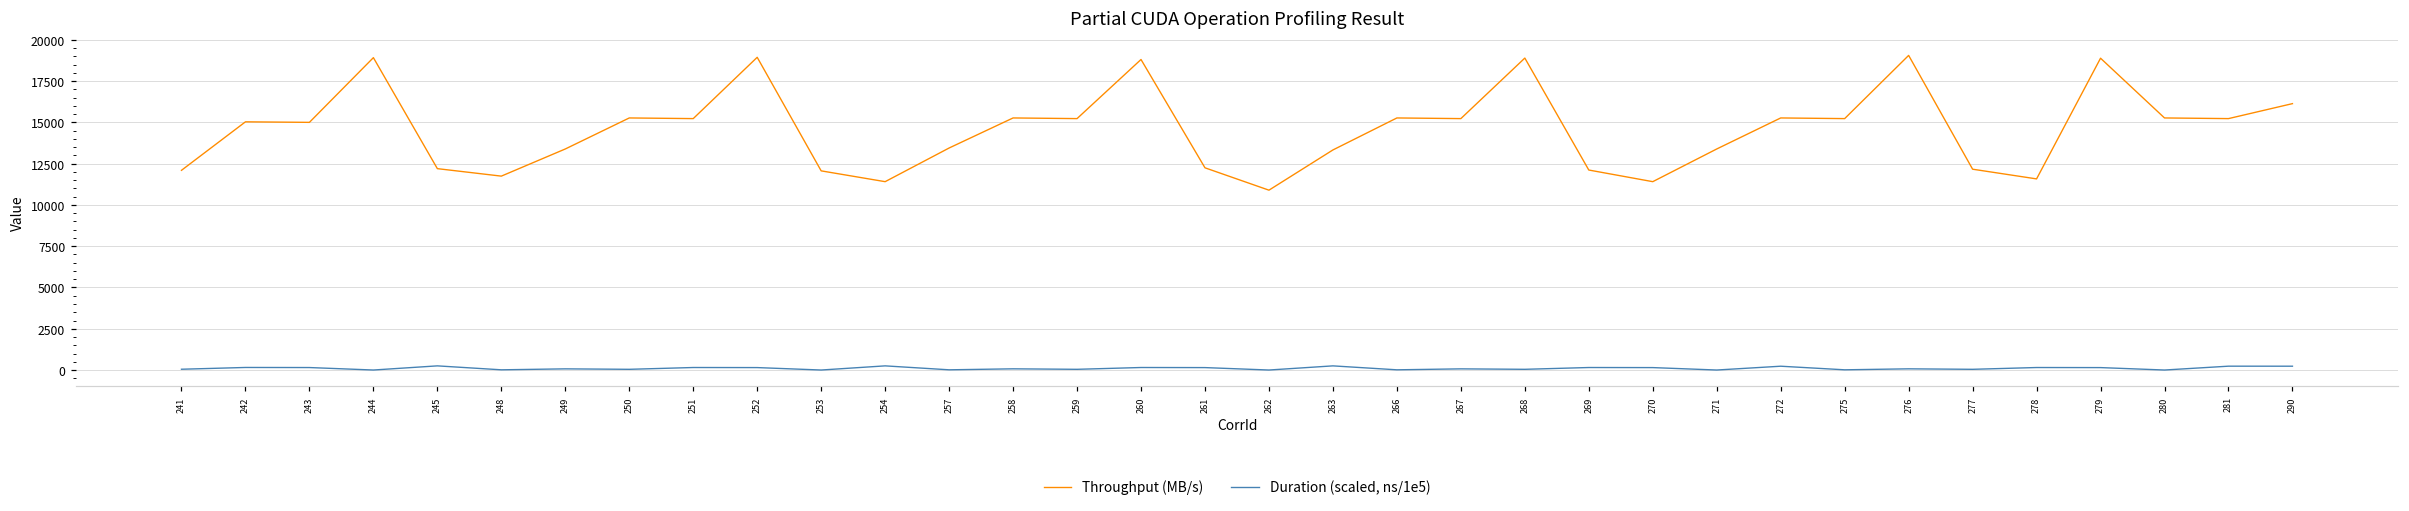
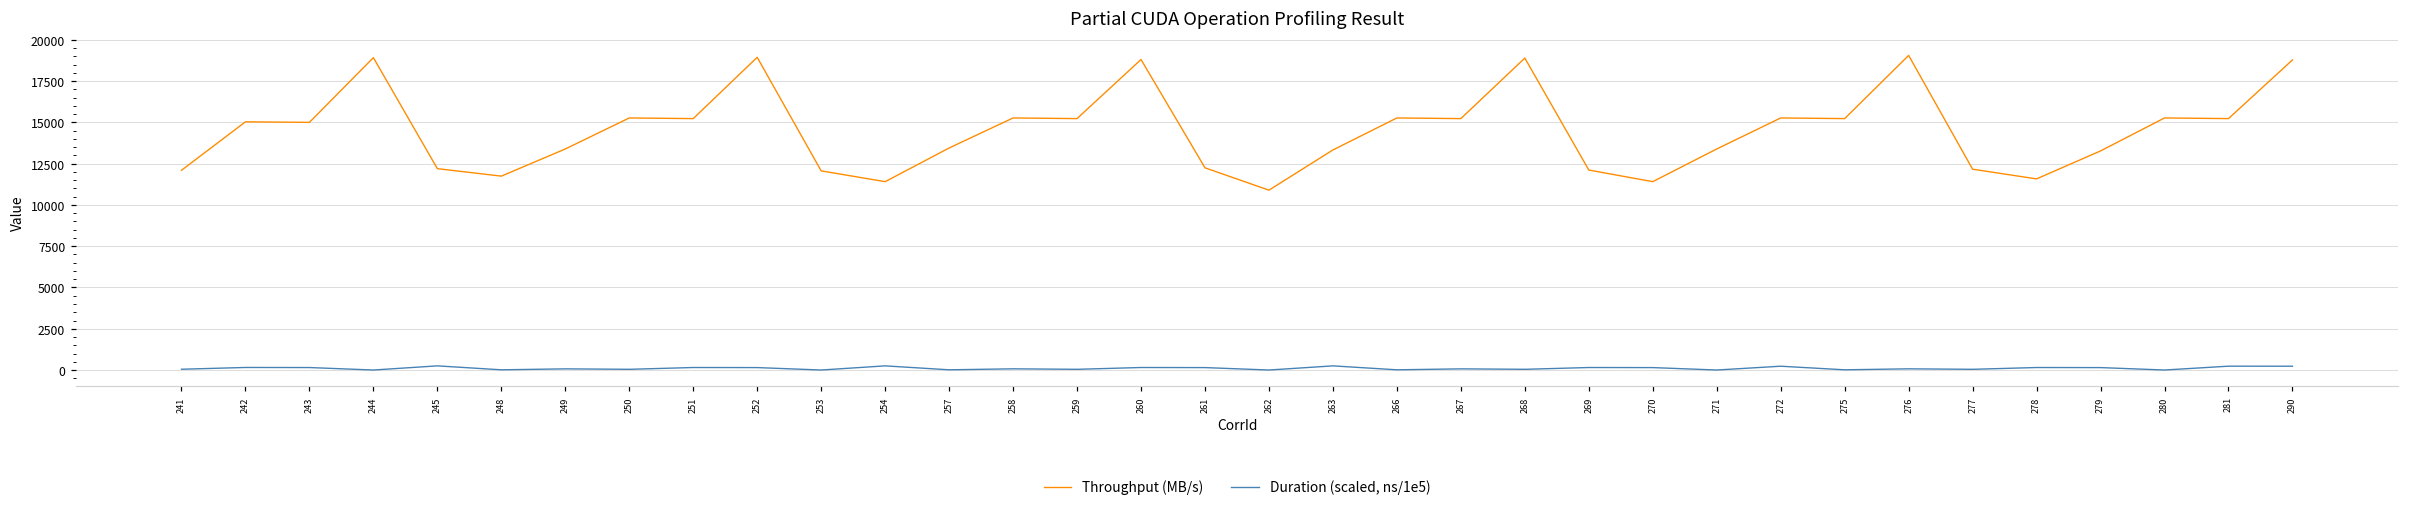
  {
    "Throughput (MB/s)": {
      "241": 12100,
      "242": 15000,
      "243": 15000,
      "244": 18900,
      "245": 12200,
      "248": 11700,
      "249": 13400,
      "250": 15300,
      "251": 15200,
      "252": 18900,
      "253": 12100,
      "254": 11400,
      "257": 13400,
      "258": 15300,
      "259": 15200,
      "260": 18800,
      "261": 12200,
      "262": 10900,
      "263": 13300,
      "266": 15300,
      "267": 15200,
      "268": 18900,
      "269": 12100,
      "270": 11400,
      "271": 13400,
      "272": 15300,
      "275": 15200,
      "276": 19100,
      "277": 12200,
      "278": 11600,
-     "279": 18900,
+     "279": 13300,
      "280": 15300,
      "281": 15200,
-     "290": 16100
+     "290": 18800
    },
    "Duration (scaled, ns/1e5)": {
      "241": 0,
      "242": 200,
      "243": 200,
      "244": 0,
      "245": 300,
      "248": 0,
      "249": 100,
      "250": 0,
      "251": 200,
      "252": 100,
      "253": 0,
      "254": 300,
      "257": 0,
      "258": 100,
      "259": 0,
      "260": 200,
      "261": 100,
      "262": 0,
      "263": 300,
      "266": 0,
      "267": 100,
      "268": 0,
      "269": 200,
      "270": 100,
      "271": 0,
      "272": 200,
      "275": 0,
      "276": 100,
      "277": 0,
      "278": 200,
      "279": 100,
      "280": 0,
      "281": 200,
      "290": 200
    }
  }
